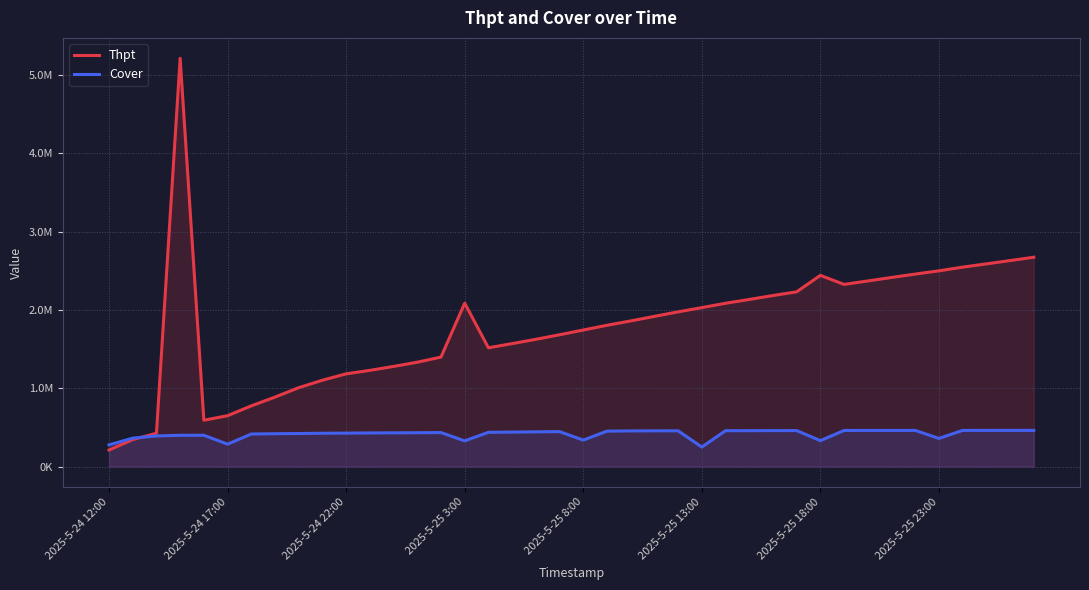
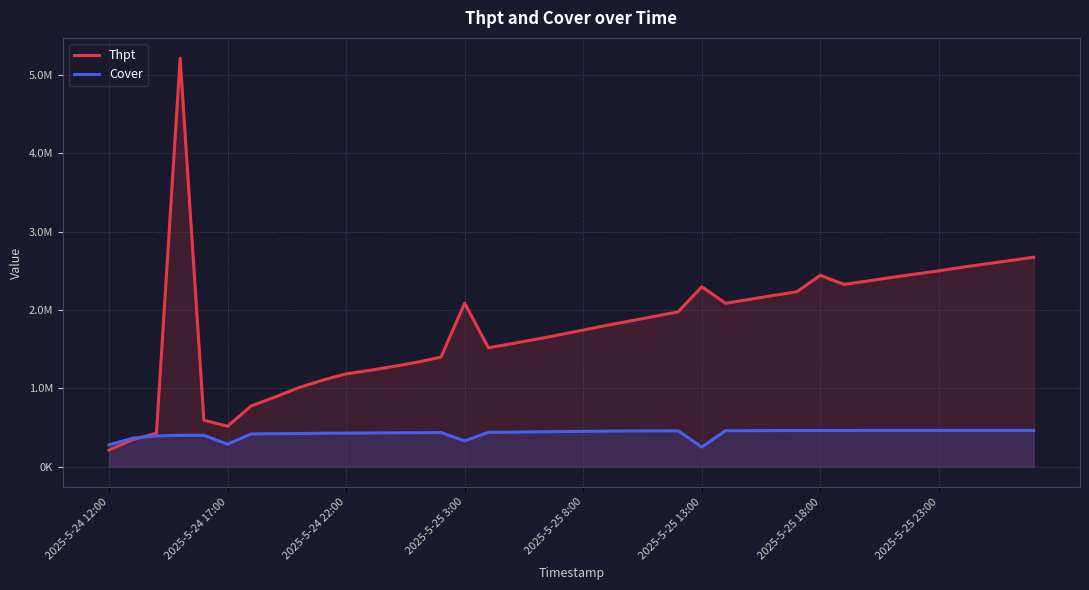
  {
    "Thpt": {
      "2025-5-24 12:00": 200000,
-     "2025-5-24 17:00": 600000,
+     "2025-5-24 17:00": 500000,
      "2025-5-24 22:00": 1200000,
      "2025-5-25 3:00": 2100000,
      "2025-5-25 8:00": 1700000,
-     "2025-5-25 13:00": 2000000,
+     "2025-5-25 13:00": 2300000,
      "2025-5-25 18:00": 2400000,
      "2025-5-25 23:00": 2500000
    },
    "Cover": {
      "2025-5-24 12:00": 300000,
      "2025-5-24 17:00": 300000,
      "2025-5-24 22:00": 400000,
      "2025-5-25 3:00": 300000,
-     "2025-5-25 8:00": 300000,
+     "2025-5-25 8:00": 400000,
      "2025-5-25 13:00": 200000,
-     "2025-5-25 18:00": 300000,
-     "2025-5-25 23:00": 400000
+     "2025-5-25 18:00": 500000,
+     "2025-5-25 23:00": 500000
    }
  }
